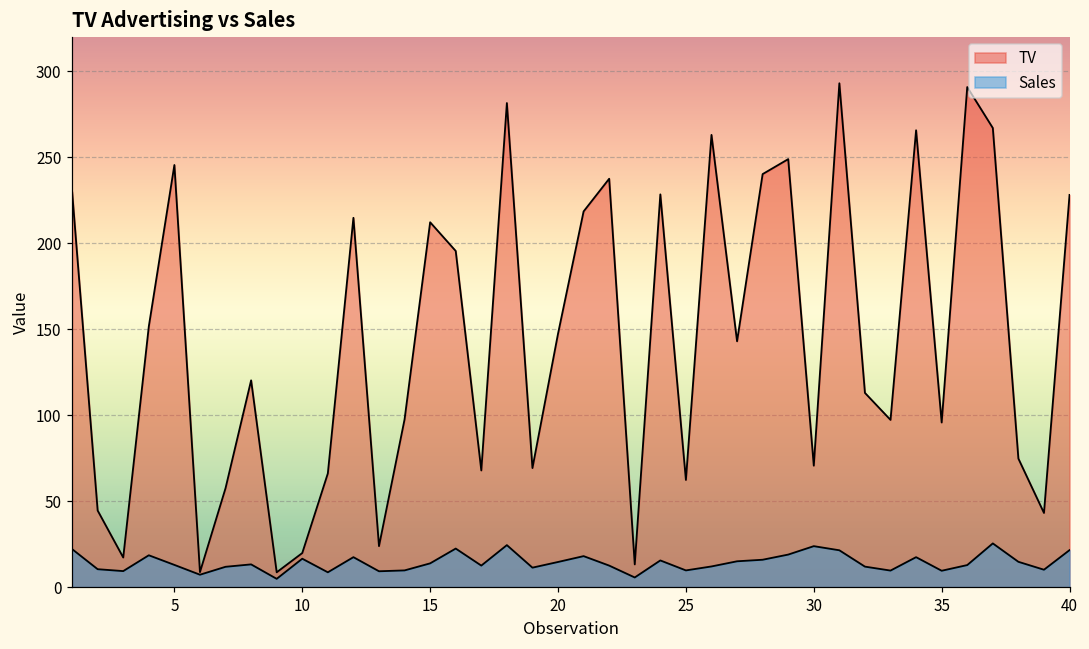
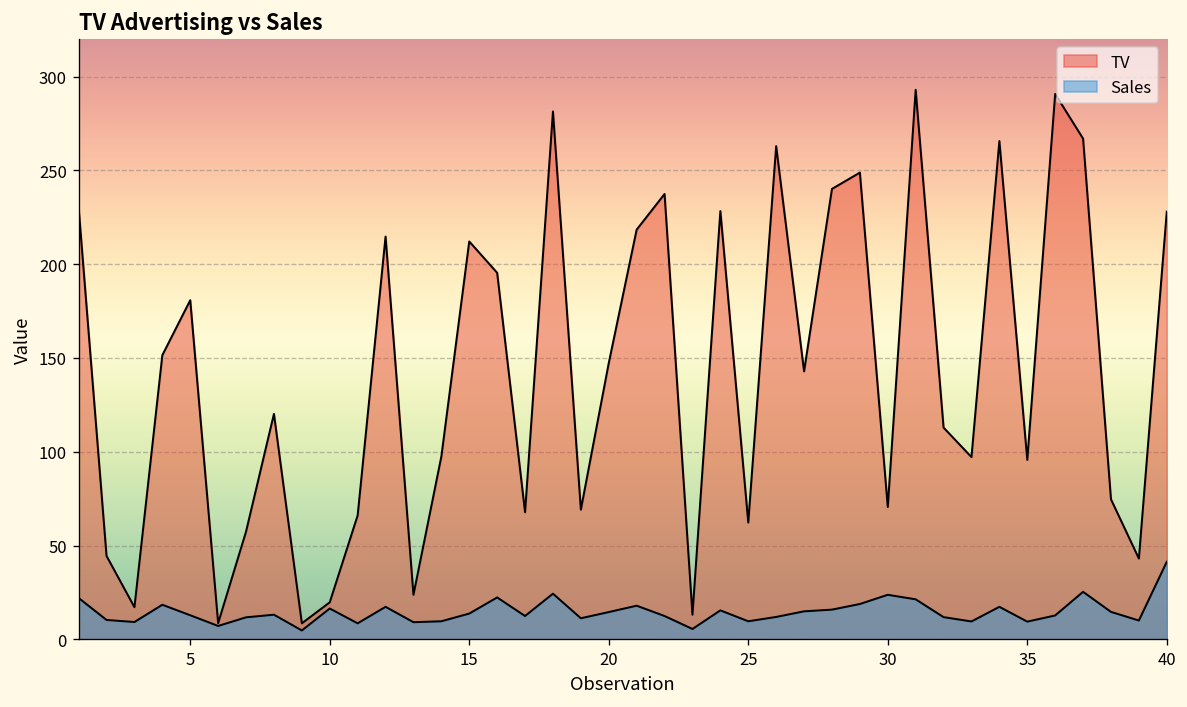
  {
    "TV": {
-     "5": 245,
+     "5": 181,
      "10": 20,
      "15": 212,
      "20": 147,
      "25": 62,
      "30": 71,
      "35": 96,
      "40": 228
    },
    "Sales": {
      "5": 13,
      "10": 17,
      "15": 14,
      "20": 15,
      "25": 10,
      "30": 24,
      "35": 10,
-     "40": 22
+     "40": 41
    }
  }
